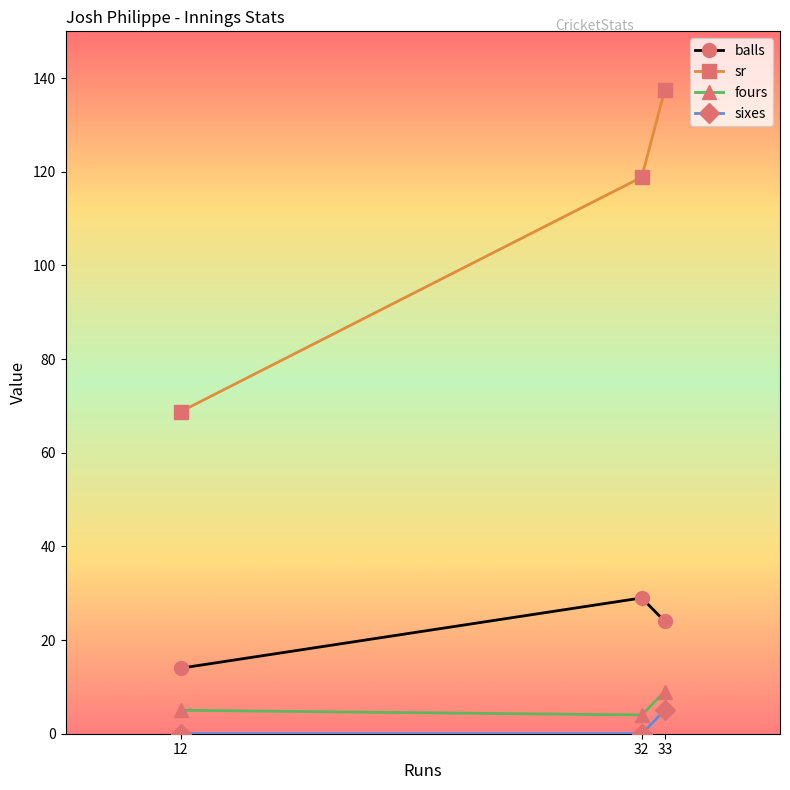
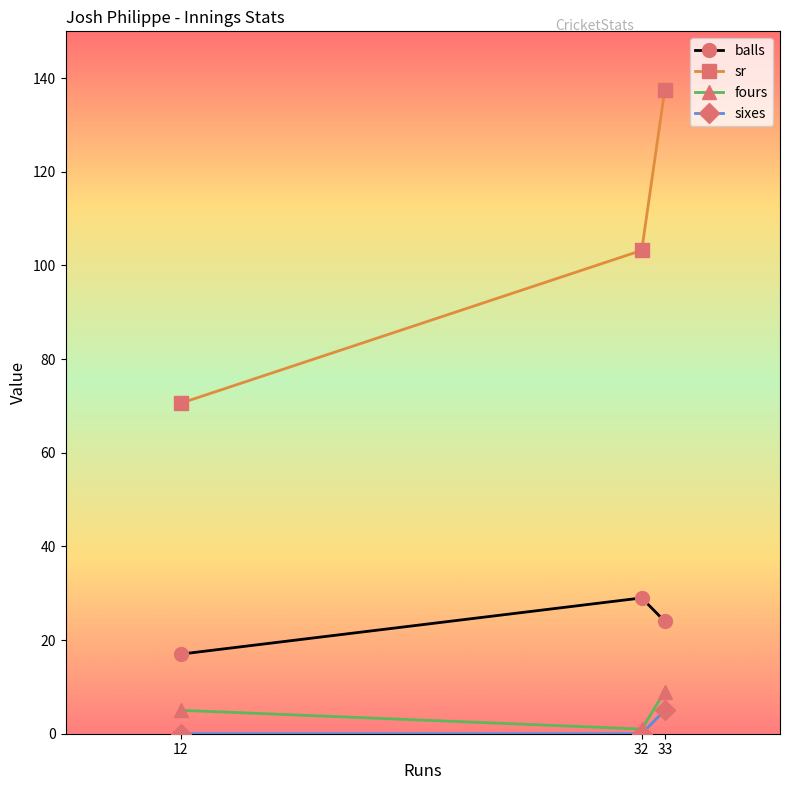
  {
    "balls": {
-     "12": 14,
+     "12": 17,
      "32": 29,
      "33": 24
    },
    "sr": {
-     "12": 69,
-     "32": 119,
+     "12": 71,
+     "32": 103,
      "33": 138
    },
    "fours": {
      "12": 5,
-     "32": 4,
+     "32": 1,
      "33": 9
    },
    "sixes": {
      "12": 0,
      "32": 0,
      "33": 5
    }
  }
